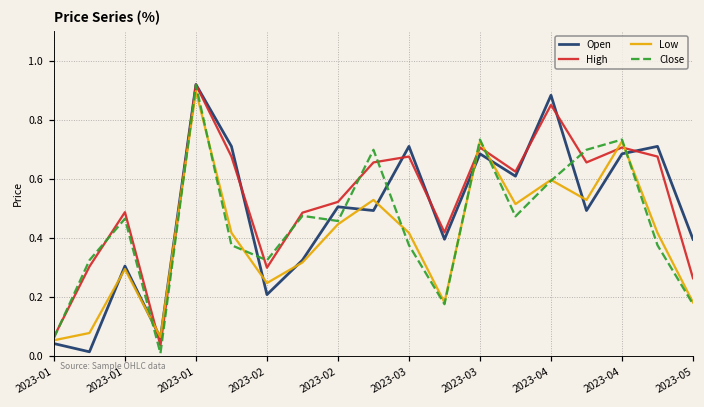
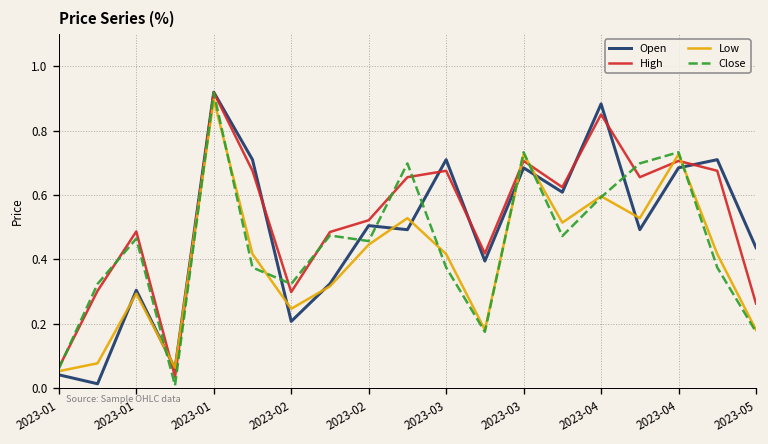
  {
    "Open": {
-     "2023-05": 0.40
+     "2023-05": 0.44
    },
    "High": {
      "2023-05": 0.26
    }
  }
